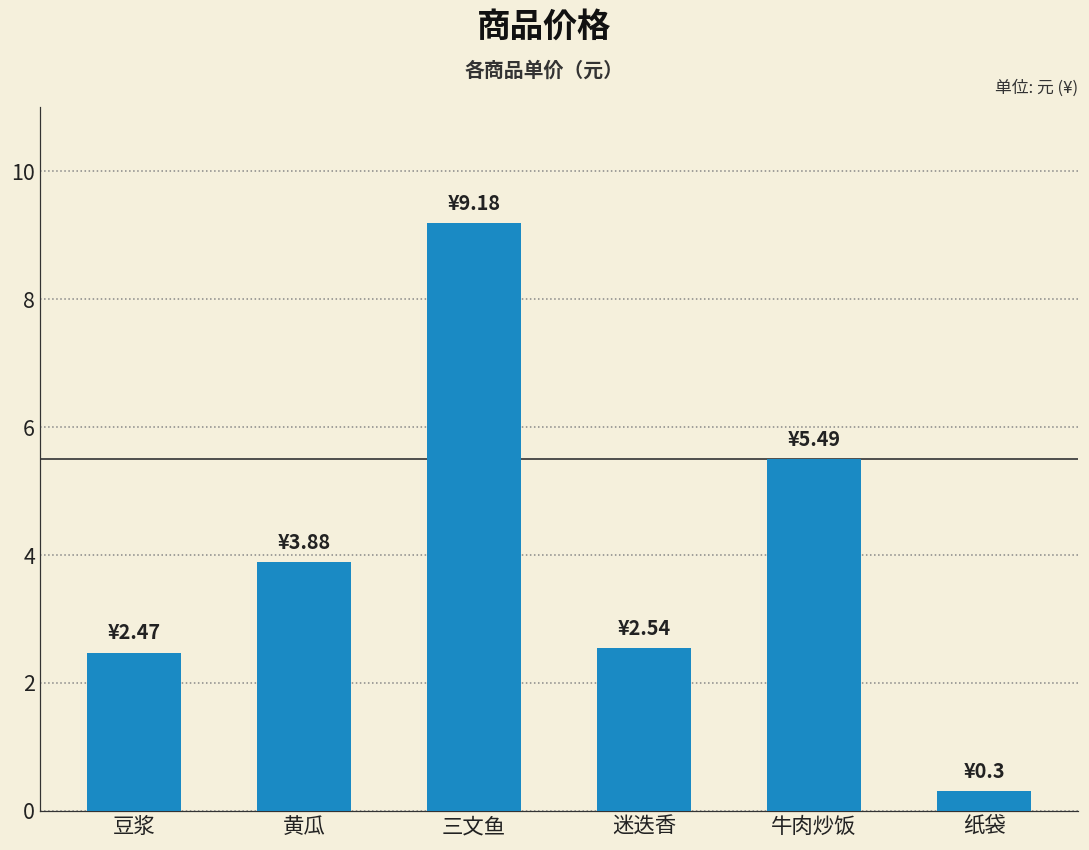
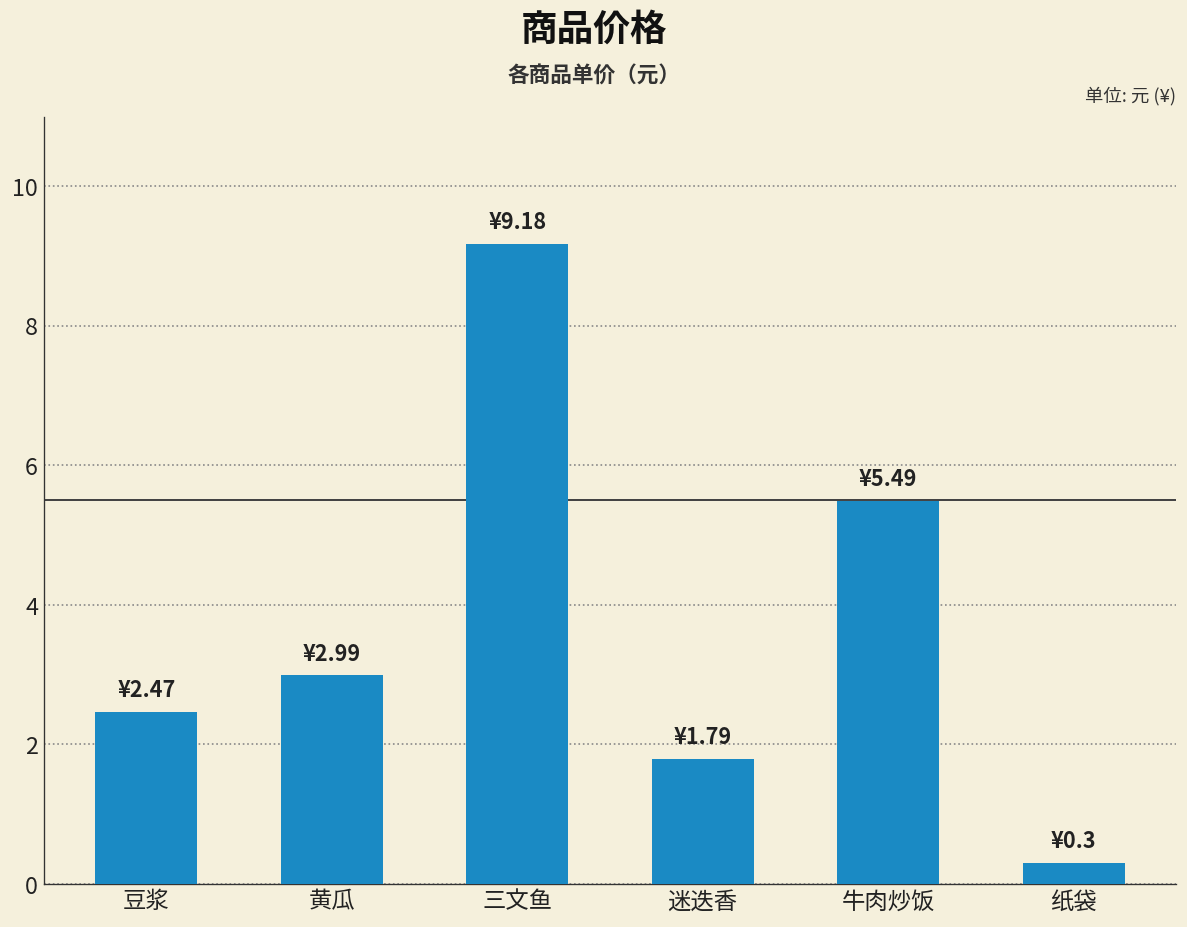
  {
    "豆浆": "¥2.47",
-   "黄瓜": "¥3.88",
+   "黄瓜": "¥2.99",
    "三文鱼": "¥9.18",
-   "迷迭香": "¥2.54",
+   "迷迭香": "¥1.79",
    "牛肉炒饭": "¥5.49",
    "纸袋": "¥0.3"
  }
